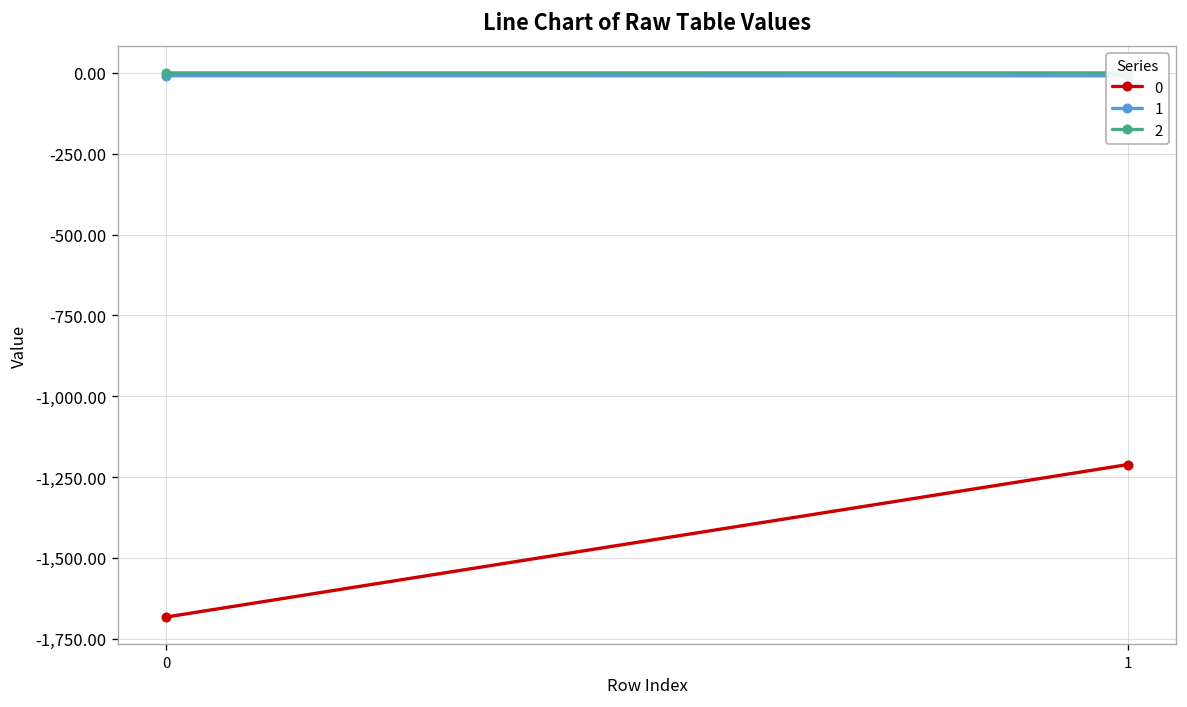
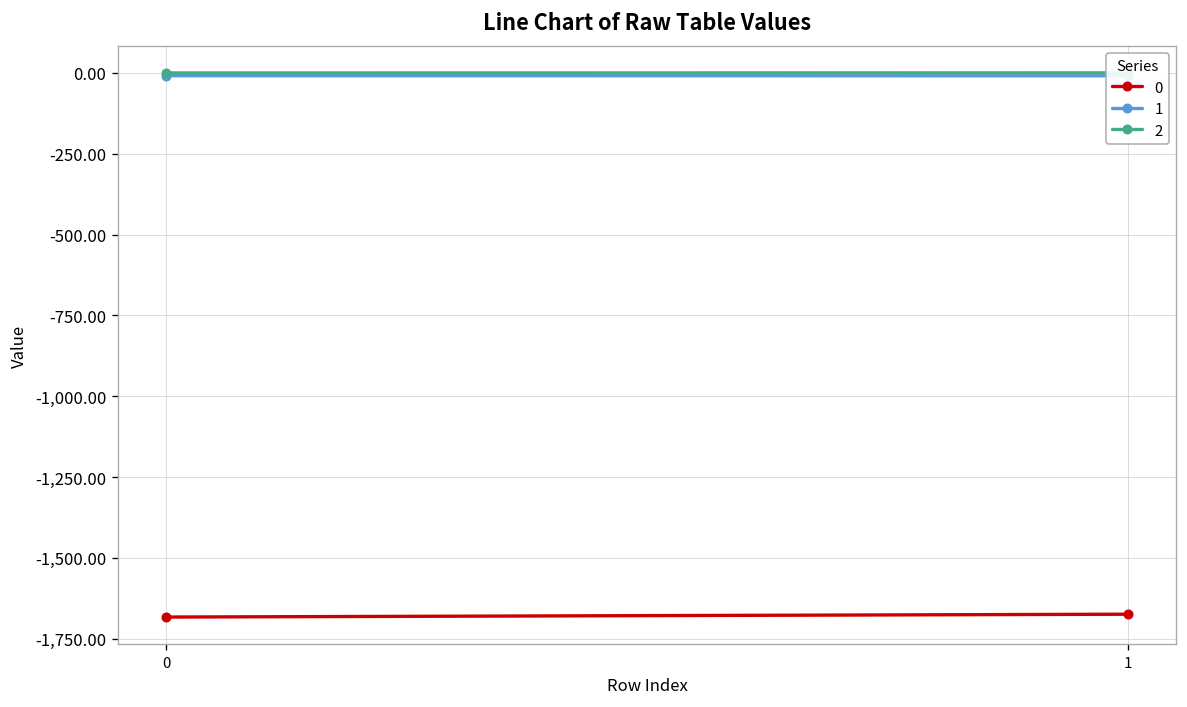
  {
    "0": {
      "0": "-1,680",
-     "1": "-1,210"
+     "1": "-1,670"
    }
  }
